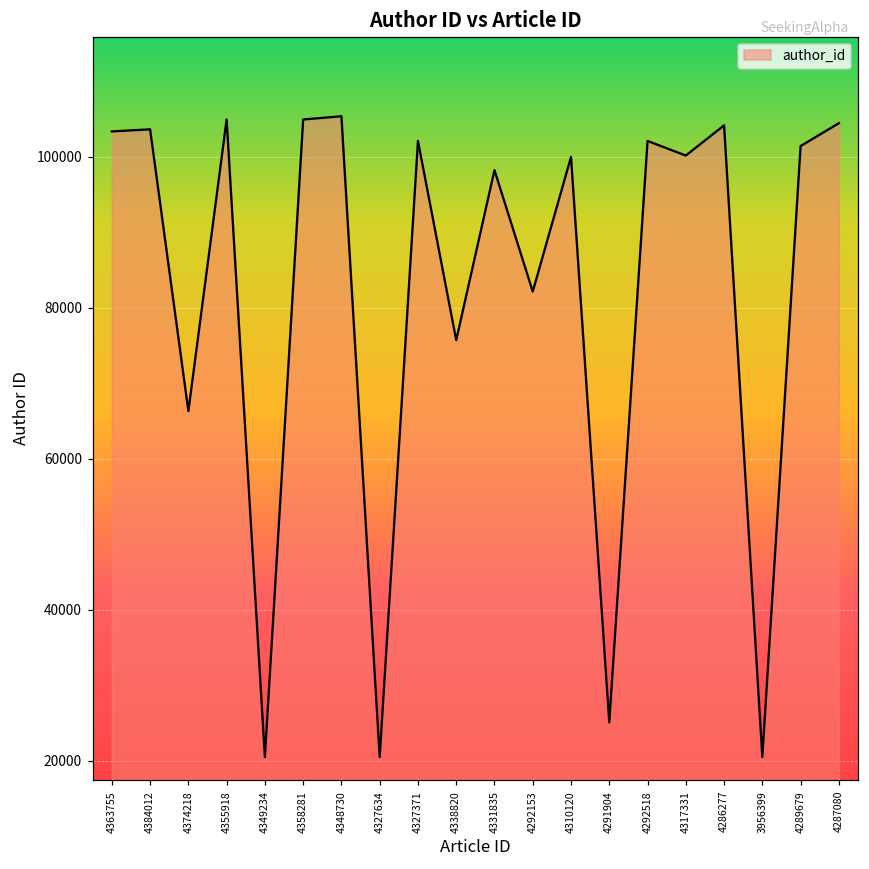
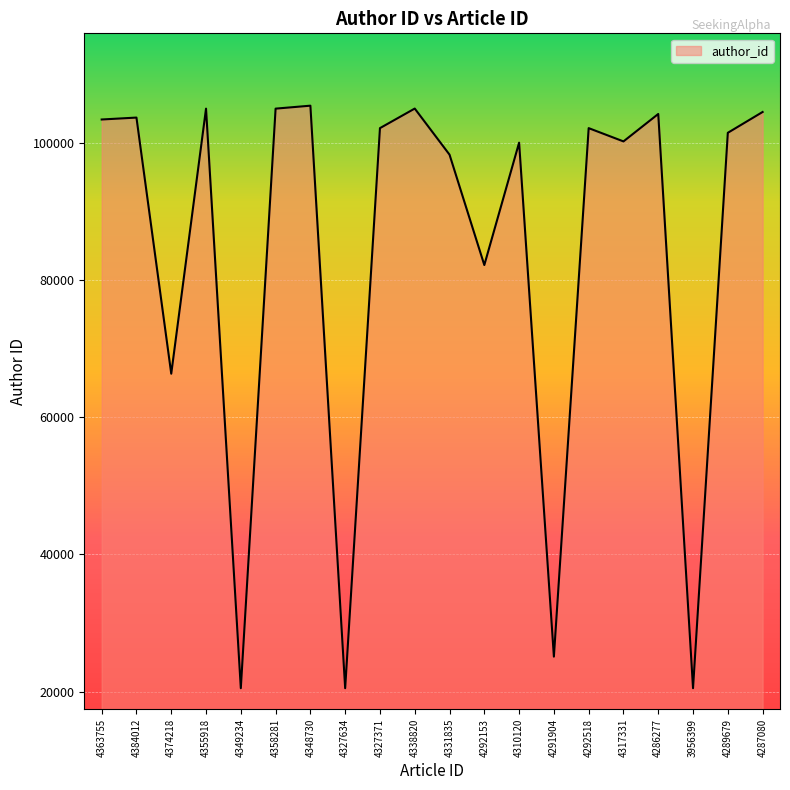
  {
    "4363755": 103000,
    "4384012": 104000,
    "4374218": 66000,
    "4355918": 105000,
    "4349234": 21000,
    "4358281": 105000,
    "4348730": 105000,
    "4327634": 21000,
    "4327371": 102000,
-   "4338820": 76000,
+   "4338820": 105000,
    "4331835": 98000,
    "4292153": 82000,
    "4310120": 100000,
    "4291904": 25000,
    "4292518": 102000,
    "4317331": 100000,
    "4286277": 104000,
    "3956399": 21000,
    "4289679": 101000,
    "4287080": 104000
  }
